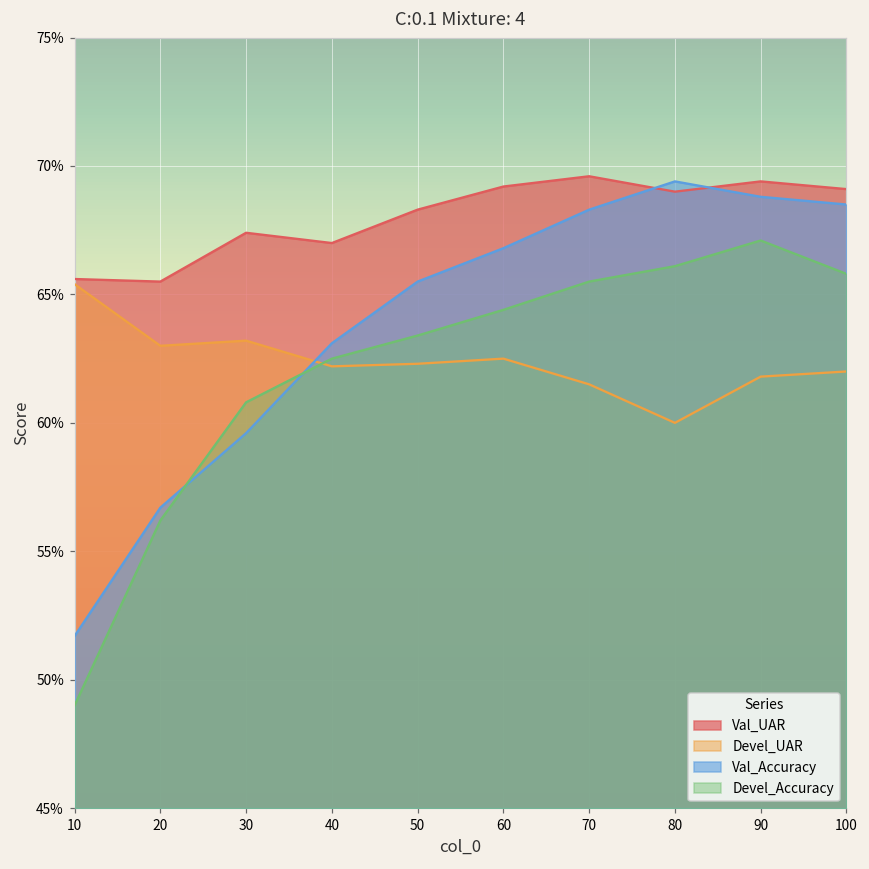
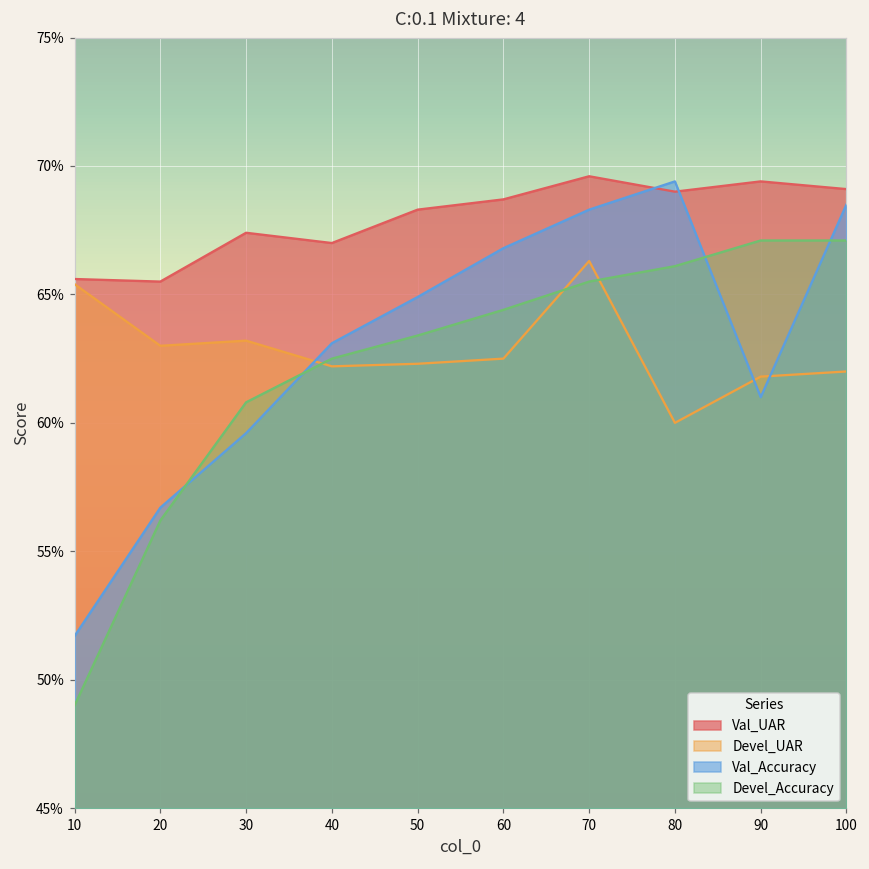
  {
    "Val_UAR": {
      "10": "65.6%",
      "20": "65.5%",
      "30": "67.4%",
      "40": "67.0%",
      "50": "68.3%",
-     "60": "69.2%",
+     "60": "68.7%",
      "70": "69.6%",
      "80": "69.0%",
      "90": "69.4%",
      "100": "69.1%"
    },
    "Devel_UAR": {
      "10": "65.4%",
      "20": "63.0%",
      "30": "63.2%",
      "40": "62.2%",
      "50": "62.3%",
      "60": "62.5%",
-     "70": "61.5%",
+     "70": "66.3%",
      "80": "60.0%",
      "90": "61.8%",
      "100": "62.0%"
    },
    "Val_Accuracy": {
      "10": "51.7%",
      "20": "56.7%",
      "30": "59.6%",
      "40": "63.1%",
-     "50": "65.5%",
+     "50": "64.9%",
      "60": "66.8%",
      "70": "68.3%",
      "80": "69.4%",
-     "90": "68.8%",
+     "90": "61.0%",
      "100": "68.5%"
    },
    "Devel_Accuracy": {
      "10": "49.0%",
      "20": "56.2%",
      "30": "60.8%",
      "40": "62.5%",
      "50": "63.4%",
      "60": "64.4%",
      "70": "65.5%",
      "80": "66.1%",
      "90": "67.1%",
-     "100": "65.8%"
+     "100": "67.1%"
    }
  }
